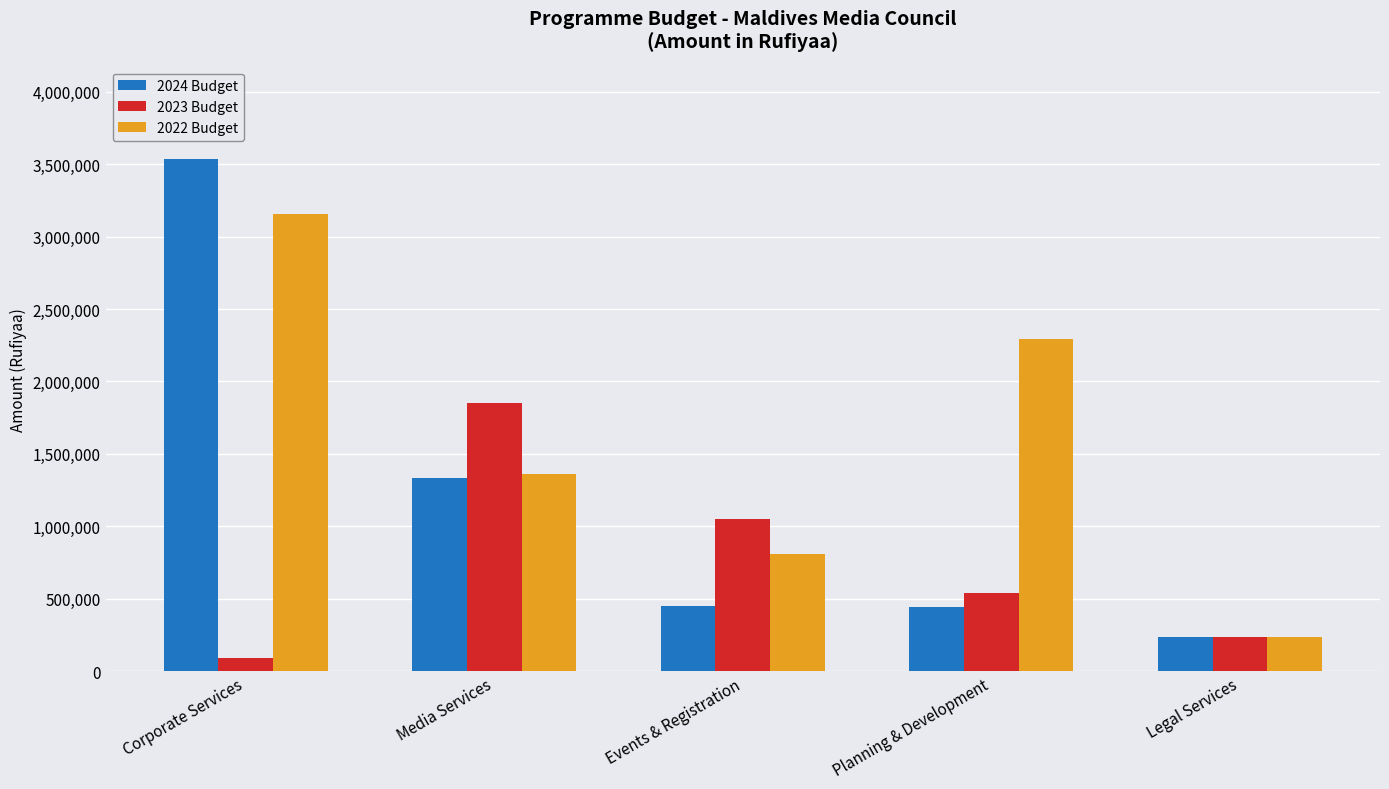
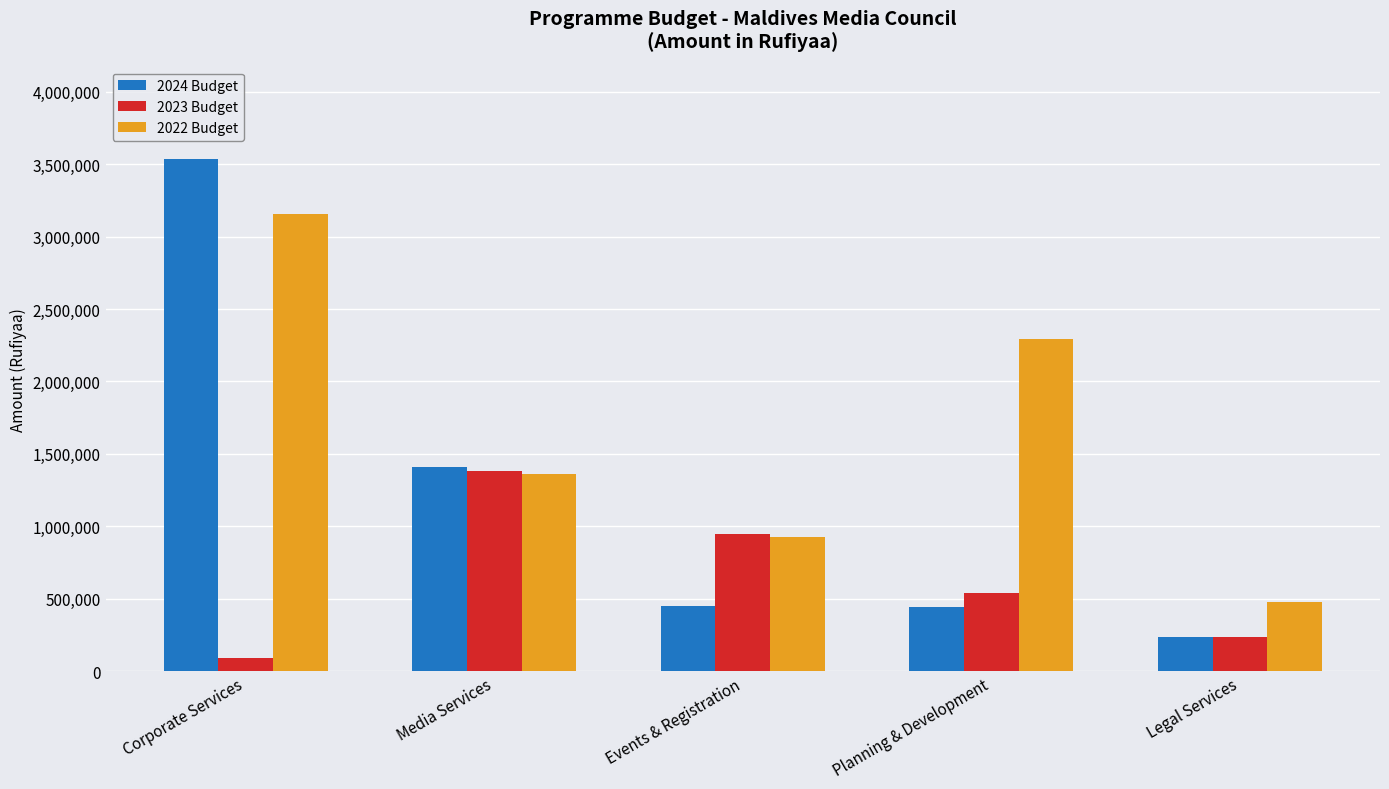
  {
    "2024 Budget": {
      "Corporate Services": "3,540,000",
-     "Media Services": "1,340,000",
+     "Media Services": "1,410,000",
      "Events & Registration": "450,000",
      "Planning & Development": "450,000",
      "Legal Services": "240,000"
    },
    "2023 Budget": {
      "Corporate Services": "90,000",
-     "Media Services": "1,850,000",
-     "Events & Registration": "1,050,000",
+     "Media Services": "1,390,000",
+     "Events & Registration": "940,000",
      "Planning & Development": "540,000",
      "Legal Services": "240,000"
    },
    "2022 Budget": {
      "Corporate Services": "3,160,000",
      "Media Services": "1,360,000",
-     "Events & Registration": "810,000",
+     "Events & Registration": "920,000",
      "Planning & Development": "2,290,000",
-     "Legal Services": "240,000"
+     "Legal Services": "480,000"
    }
  }
